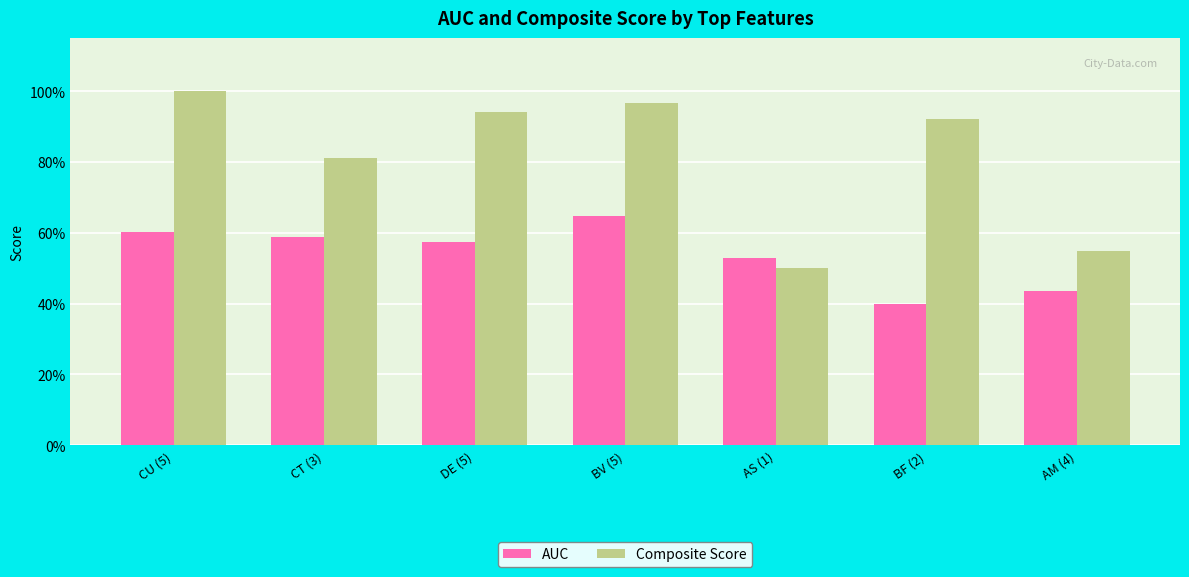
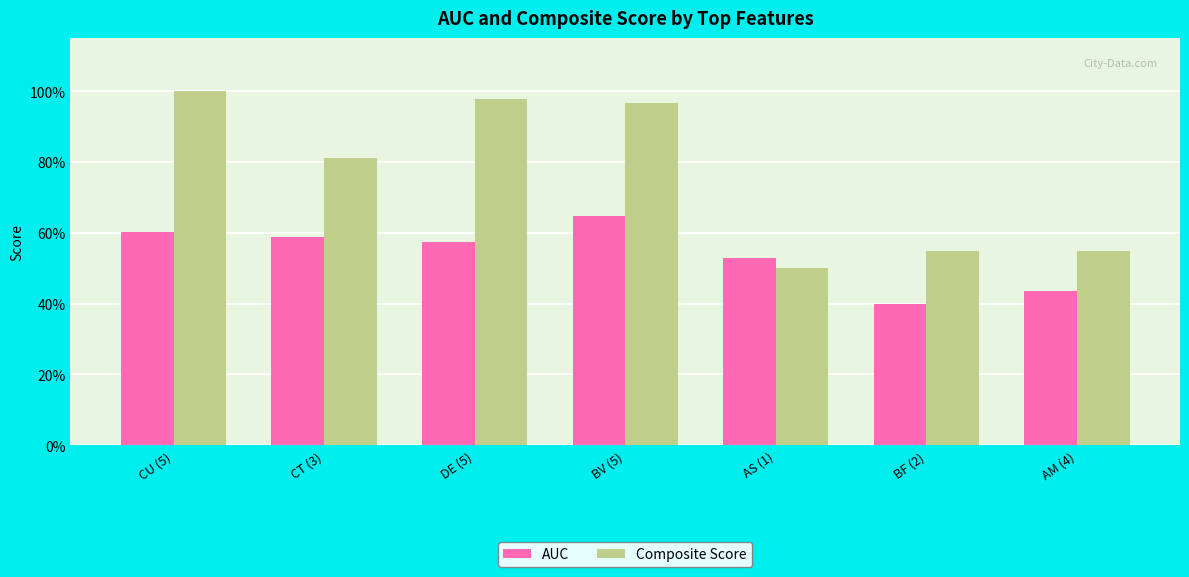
  {
    "AUC": {
      "CU (5)": "60%",
      "CT (3)": "59%",
      "DE (5)": "57%",
      "BV (5)": "65%",
      "AS (1)": "53%",
      "BF (2)": "40%",
      "AM (4)": "44%"
    },
    "Composite Score": {
      "CU (5)": "100%",
      "CT (3)": "81%",
-     "DE (5)": "94%",
+     "DE (5)": "98%",
      "BV (5)": "97%",
      "AS (1)": "50%",
-     "BF (2)": "92%",
+     "BF (2)": "55%",
      "AM (4)": "55%"
    }
  }
